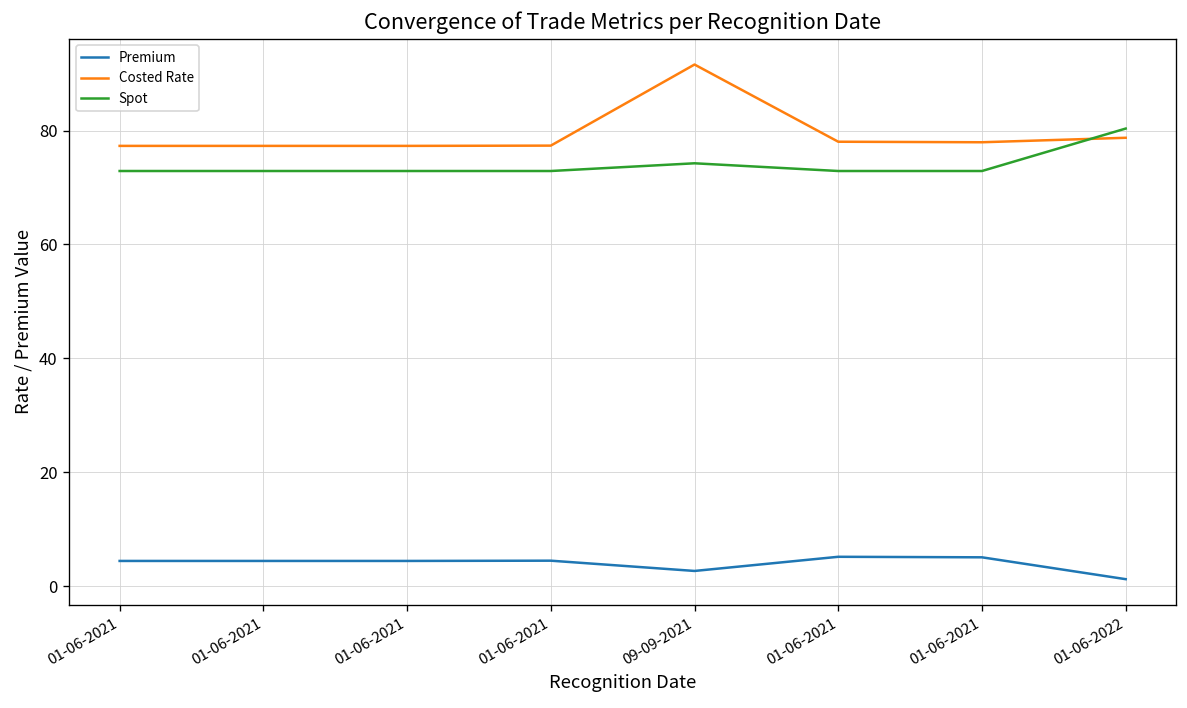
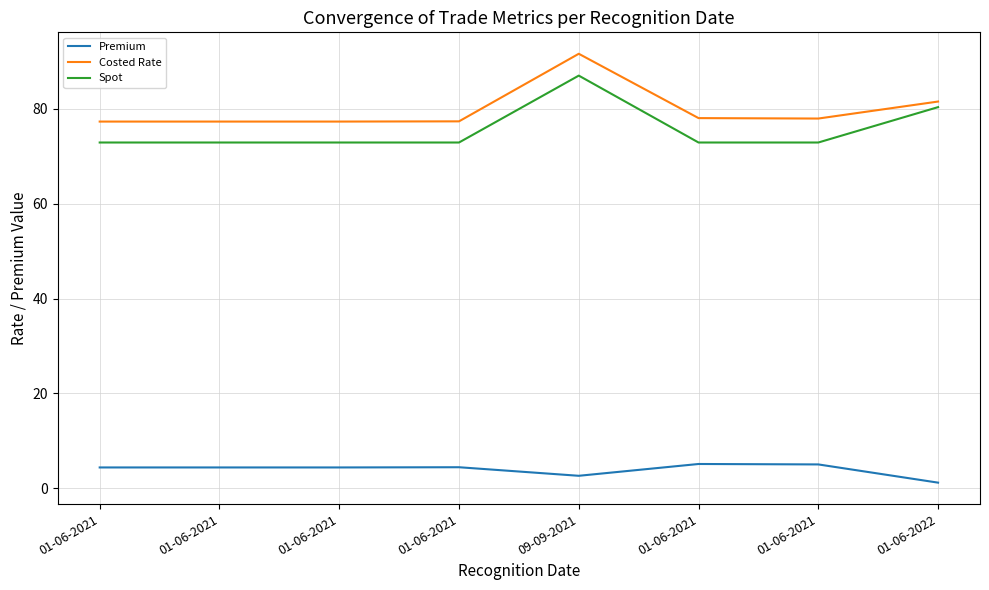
  {
    "Premium": {
      "09-09-2021": 3,
      "01-06-2022": 1
    },
    "Costed Rate": {
      "09-09-2021": 92,
-     "01-06-2022": 79
+     "01-06-2022": 82
    },
    "Spot": {
-     "09-09-2021": 74,
+     "09-09-2021": 87,
      "01-06-2022": 80
    }
  }
